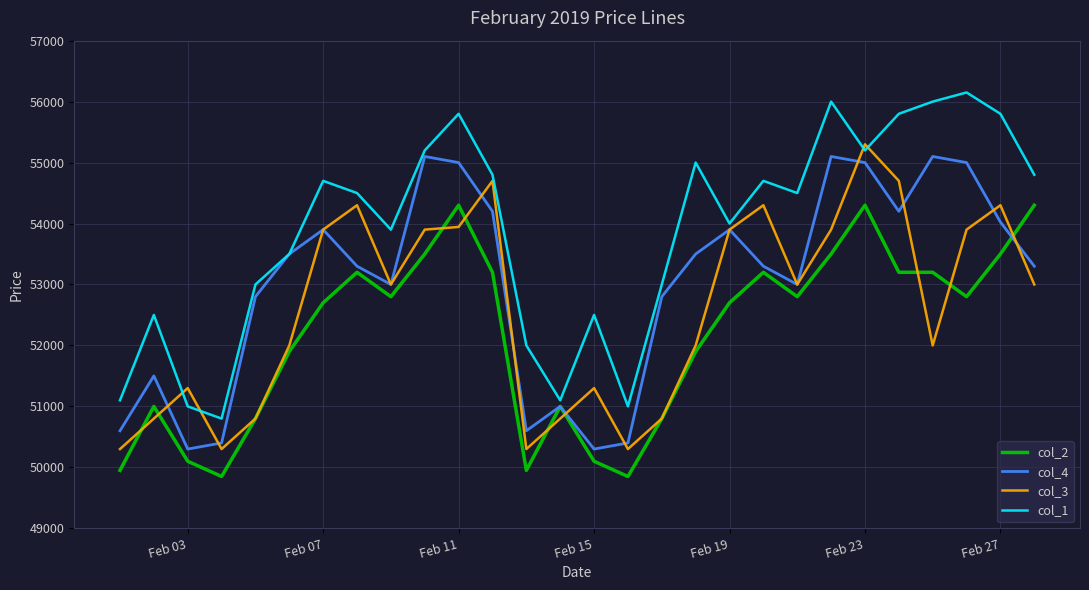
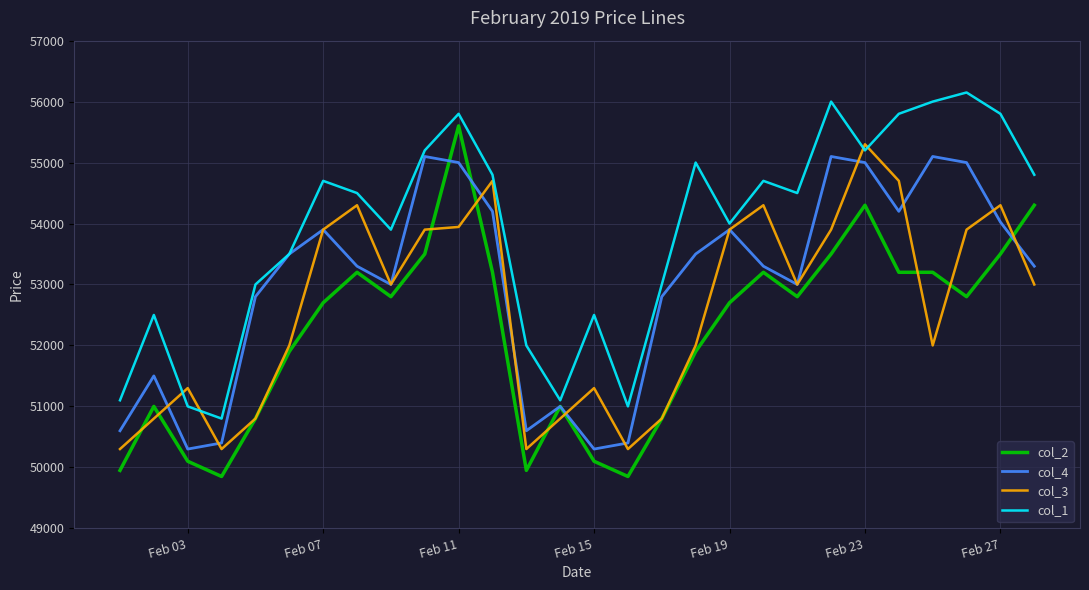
  {
    "col_2": {
      "Feb 03": 50100,
      "Feb 07": 52700,
-     "Feb 11": 54300,
+     "Feb 11": 55600,
      "Feb 15": 50100,
      "Feb 19": 52700,
      "Feb 23": 54300,
      "Feb 27": 53500
    },
    "col_4": {
      "Feb 03": 50300,
      "Feb 11": 55000,
      "Feb 15": 50300,
      "Feb 23": 55000,
      "Feb 27": 54000
    },
    "col_3": {
      "Feb 03": 51300,
      "Feb 11": 53900,
      "Feb 15": 51300,
      "Feb 23": 55300,
      "Feb 27": 54300
    },
    "col_1": {
      "Feb 03": 51000,
      "Feb 07": 54700,
      "Feb 11": 55800,
      "Feb 15": 52500,
      "Feb 19": 54000,
      "Feb 23": 55200,
      "Feb 27": 55800
    }
  }
